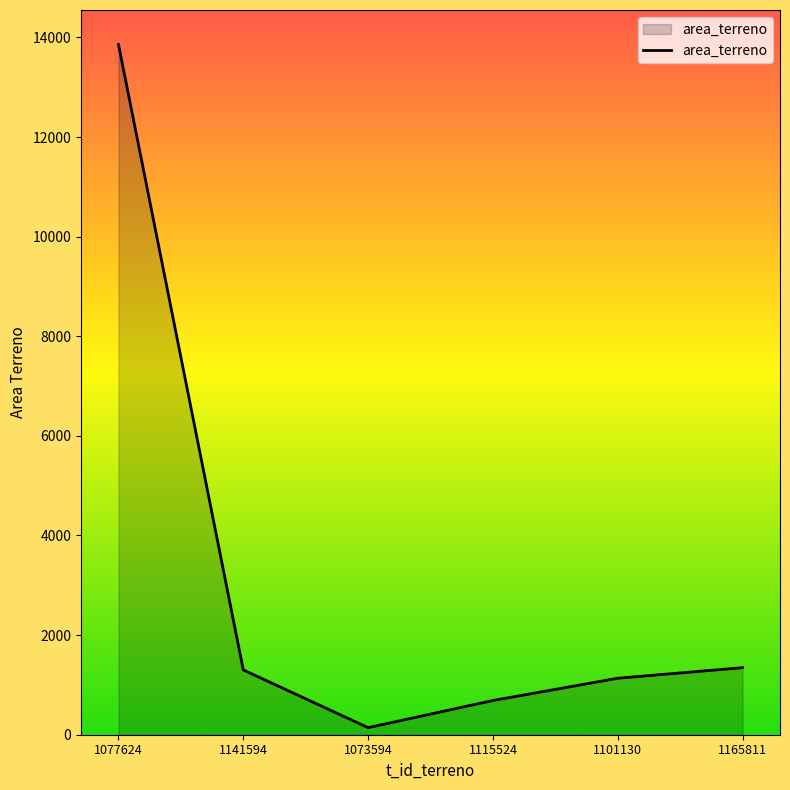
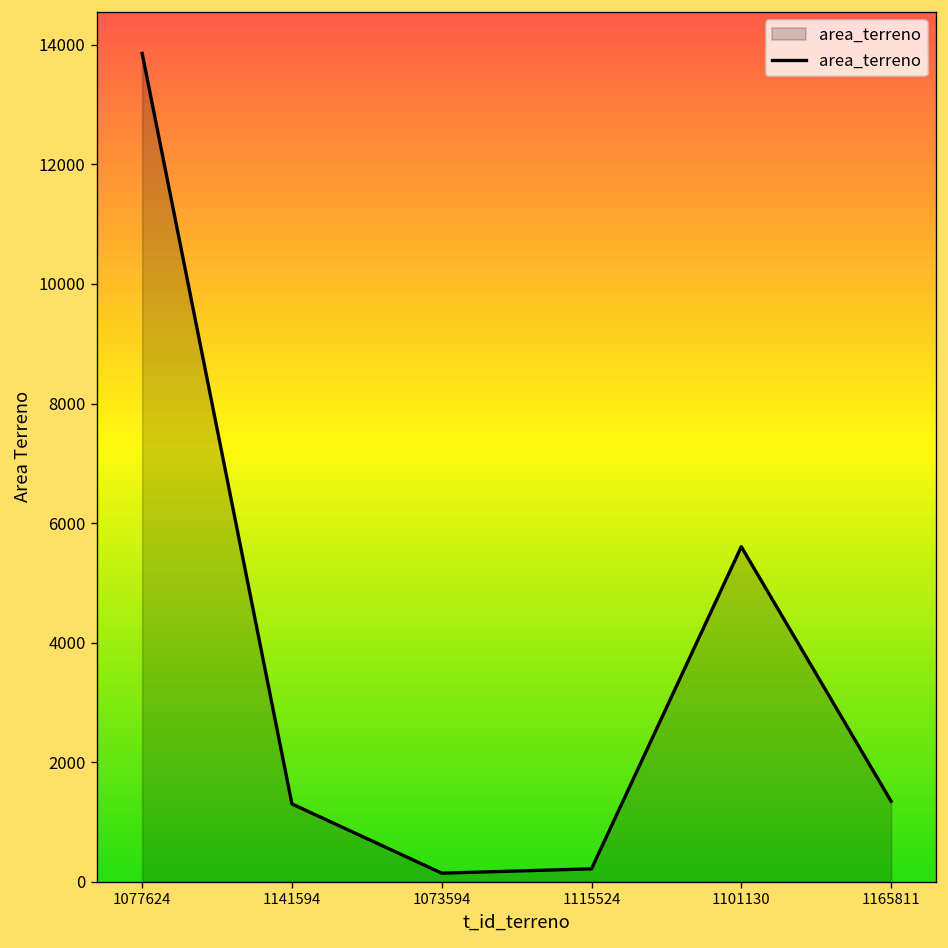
  {
    "1077624": 13900,
    "1141594": 1300,
    "1073594": 100,
-   "1115524": 700,
-   "1101130": 1100,
+   "1115524": 200,
+   "1101130": 5600,
    "1165811": 1300
  }
